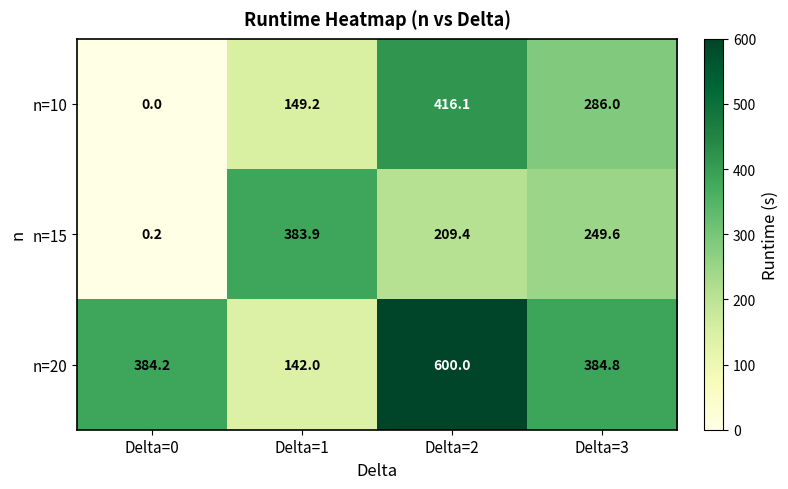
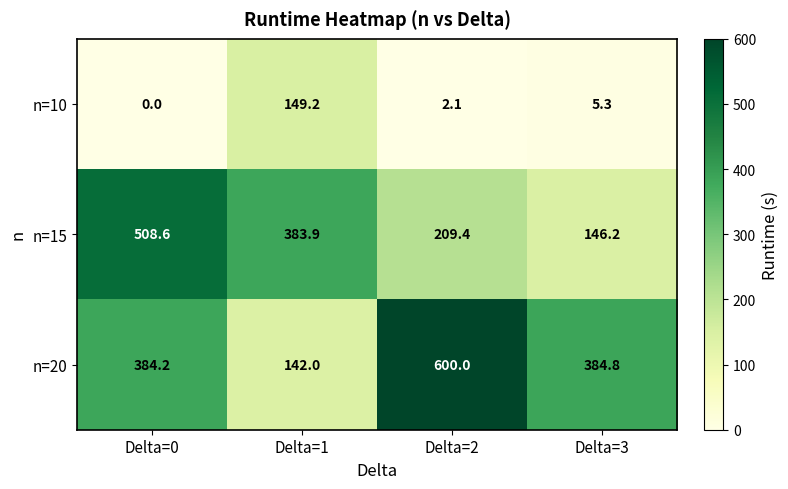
  {
    "n=10": {
      "Delta=0": 0.0,
      "Delta=1": 149.2,
-     "Delta=2": 416.1,
-     "Delta=3": 286.0
+     "Delta=2": 2.1,
+     "Delta=3": 5.3
    },
    "n=15": {
-     "Delta=0": 0.2,
+     "Delta=0": 508.6,
      "Delta=1": 383.9,
      "Delta=2": 209.4,
-     "Delta=3": 249.6
+     "Delta=3": 146.2
    },
    "n=20": {
      "Delta=0": 384.2,
      "Delta=1": 142.0,
      "Delta=2": 600.0,
      "Delta=3": 384.8
    }
  }
